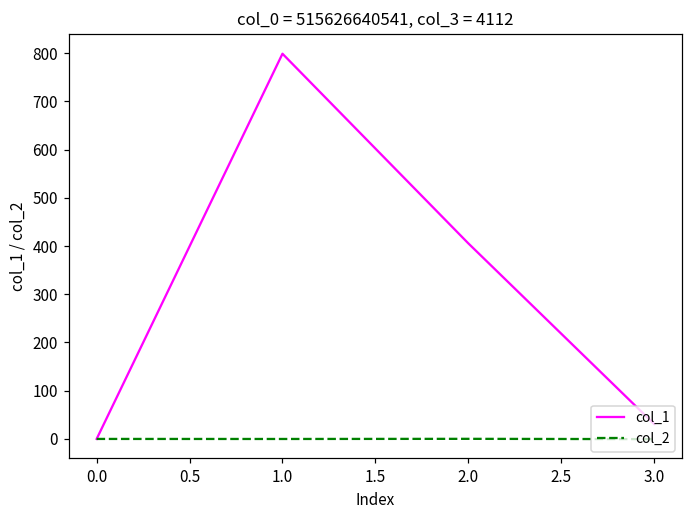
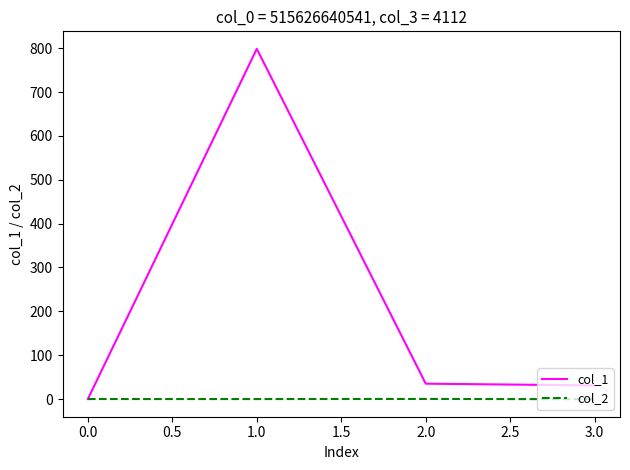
  {
    "col_1": {
      "1.0": 800,
-     "2.0": 410
+     "2.0": 40
    },
    "col_2": {
      "1.0": 0,
      "2.0": 0
    }
  }
